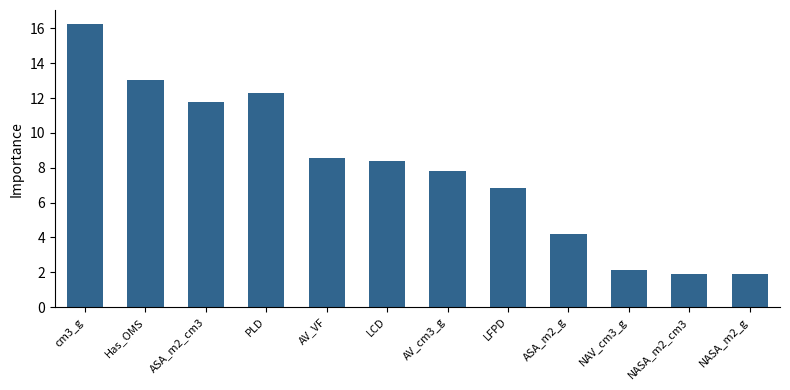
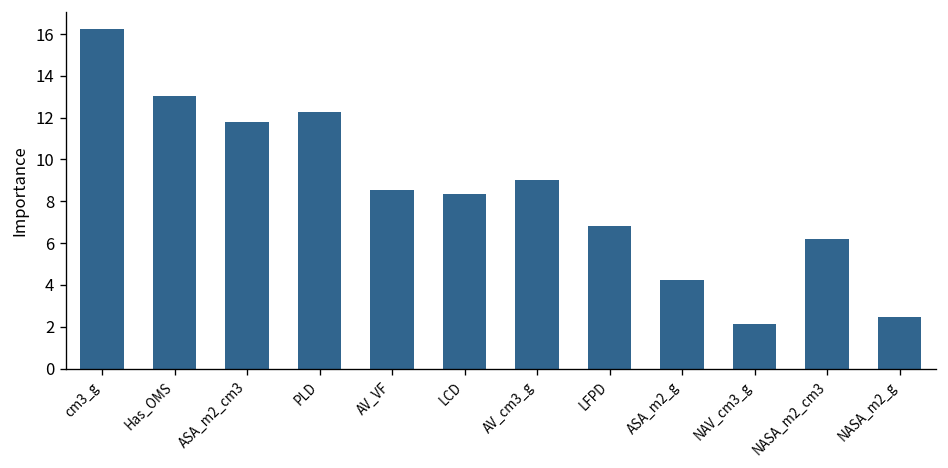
  {
    "cm3_g": 16.2,
    "Has_OMS": 13.1,
    "ASA_m2_cm3": 11.8,
    "PLD": 12.3,
    "AV_VF": 8.6,
    "LCD": 8.4,
-   "AV_cm3_g": 7.8,
+   "AV_cm3_g": 9.0,
    "LFPD": 6.8,
    "ASA_m2_g": 4.2,
    "NAV_cm3_g": 2.1,
-   "NASA_m2_cm3": 1.9,
-   "NASA_m2_g": 1.9
+   "NASA_m2_cm3": 6.2,
+   "NASA_m2_g": 2.5
  }
